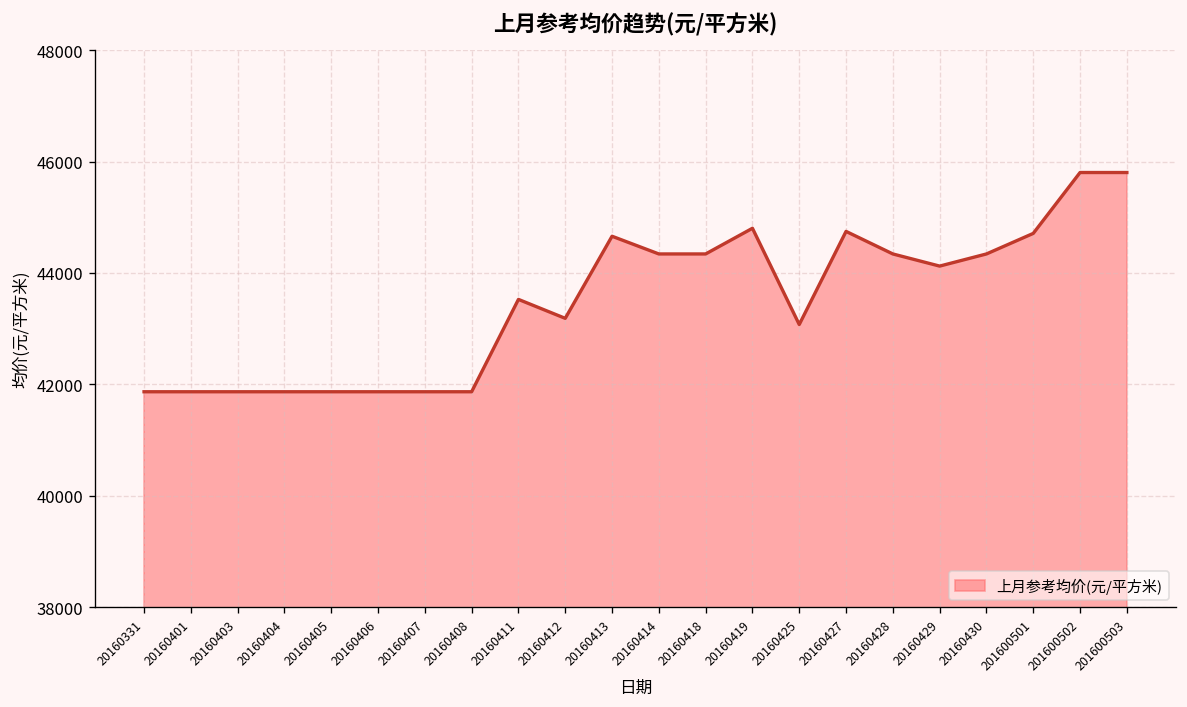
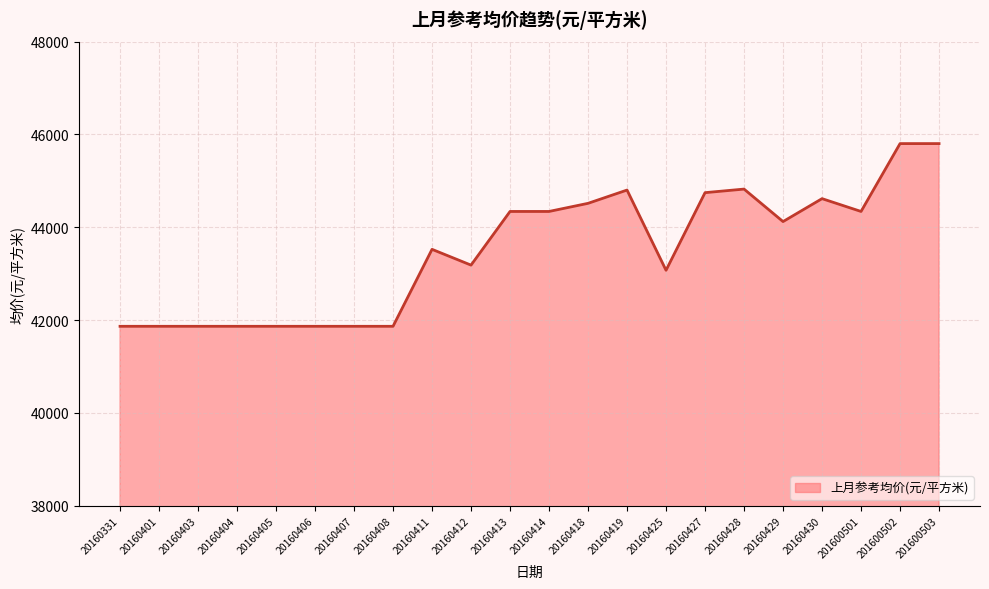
  {
    "20160331": 41900,
    "20160401": 41900,
    "20160403": 41900,
    "20160404": 41900,
    "20160405": 41900,
    "20160406": 41900,
    "20160407": 41900,
    "20160408": 41900,
    "20160411": 43500,
    "20160412": 43200,
-   "20160413": 44700,
+   "20160413": 44300,
    "20160414": 44300,
-   "20160418": 44300,
+   "20160418": 44500,
    "20160419": 44800,
    "20160425": 43100,
    "20160427": 44700,
-   "20160428": 44300,
+   "20160428": 44800,
    "20160429": 44100,
-   "20160430": 44300,
-   "201600501": 44700,
+   "20160430": 44600,
+   "201600501": 44300,
    "201600502": 45800,
    "201600503": 45800
  }
